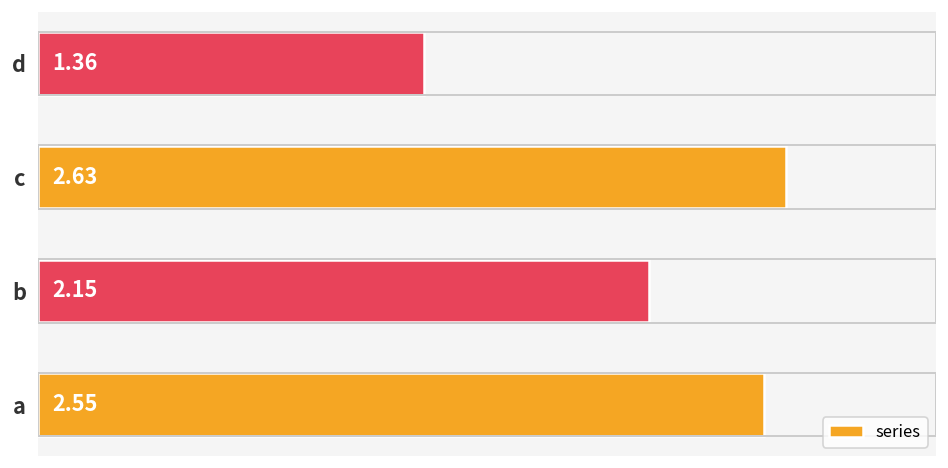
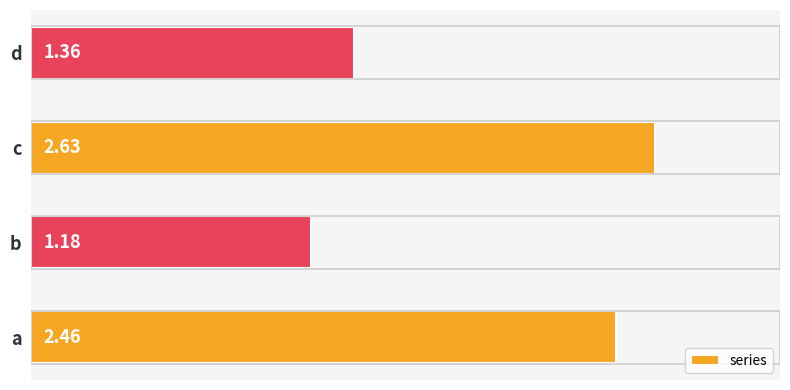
  {
    "d": 1.36,
    "c": 2.63,
-   "b": 2.15,
-   "a": 2.55
+   "b": 1.18,
+   "a": 2.46
  }
